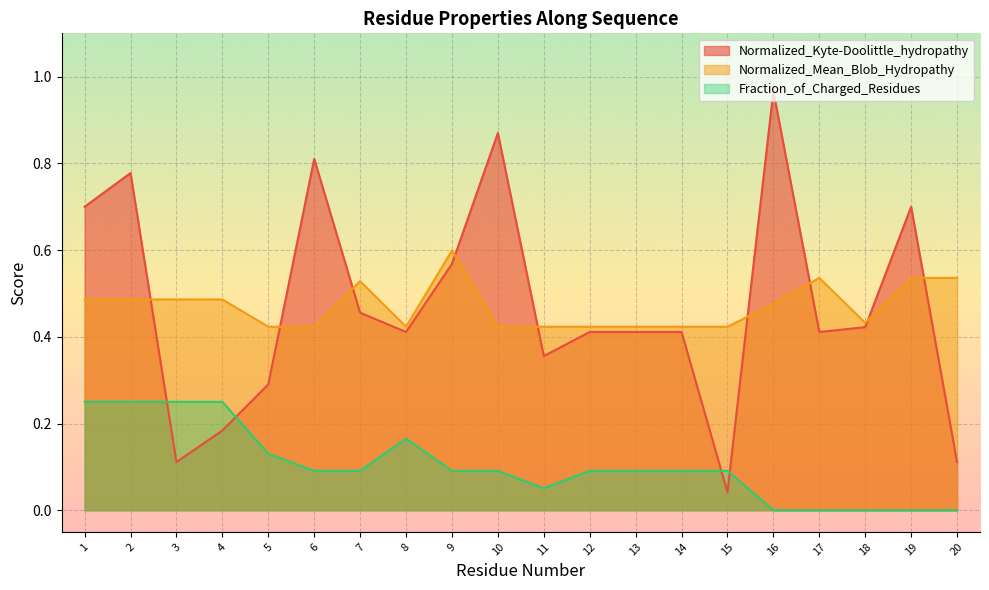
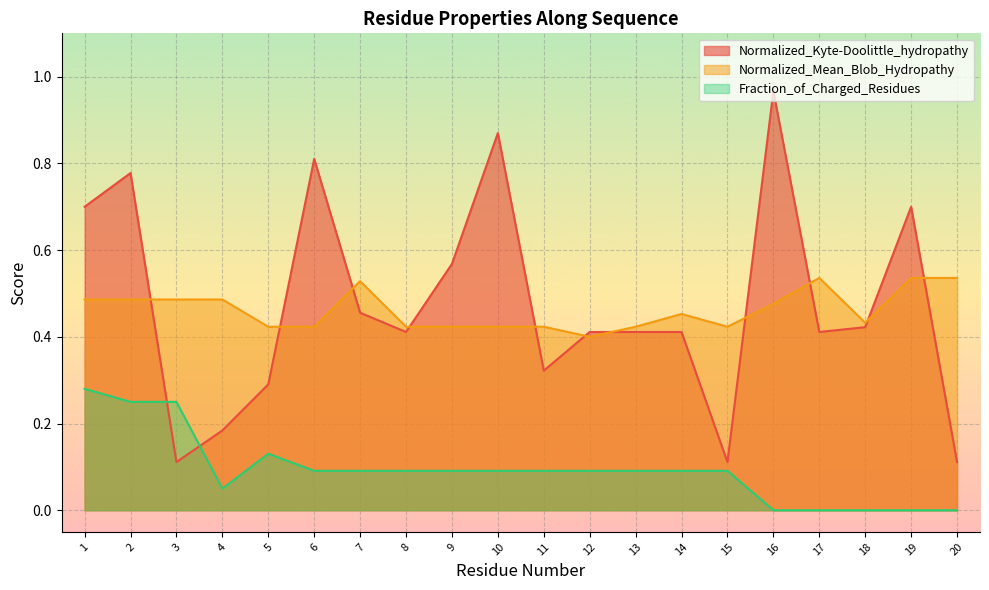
  {
    "Normalized_Kyte-Doolittle_hydropathy": {
      "1": 0.70,
      "2": 0.78,
      "3": 0.11,
      "4": 0.18,
      "5": 0.29,
      "6": 0.81,
      "7": 0.46,
      "8": 0.41,
      "9": 0.57,
      "10": 0.87,
-     "11": 0.36,
+     "11": 0.32,
      "12": 0.41,
      "13": 0.41,
      "14": 0.41,
-     "15": 0.04,
+     "15": 0.11,
      "17": 0.41,
      "18": 0.42,
      "19": 0.70,
      "20": 0.11
    },
    "Normalized_Mean_Blob_Hydropathy": {
      "1": 0.49,
      "2": 0.49,
      "3": 0.49,
      "4": 0.49,
      "5": 0.42,
      "6": 0.42,
      "7": 0.53,
      "8": 0.42,
-     "9": 0.60,
+     "9": 0.42,
      "10": 0.42,
      "11": 0.42,
-     "12": 0.42,
+     "12": 0.40,
      "13": 0.42,
-     "14": 0.42,
+     "14": 0.45,
      "15": 0.42,
      "16": 0.48,
      "17": 0.54,
      "18": 0.43,
      "19": 0.54,
      "20": 0.54
    },
    "Fraction_of_Charged_Residues": {
-     "1": 0.25,
+     "1": 0.28,
      "2": 0.25,
      "3": 0.25,
-     "4": 0.25,
+     "4": 0.05,
      "5": 0.13,
      "6": 0.09,
      "7": 0.09,
-     "8": 0.17,
+     "8": 0.09,
      "9": 0.09,
      "10": 0.09,
-     "11": 0.05,
+     "11": 0.09,
      "12": 0.09,
      "13": 0.09,
      "14": 0.09,
      "15": 0.09,
      "16": 0.00,
      "17": 0.00,
      "18": 0.00,
      "19": 0.00,
      "20": 0.00
    }
  }
